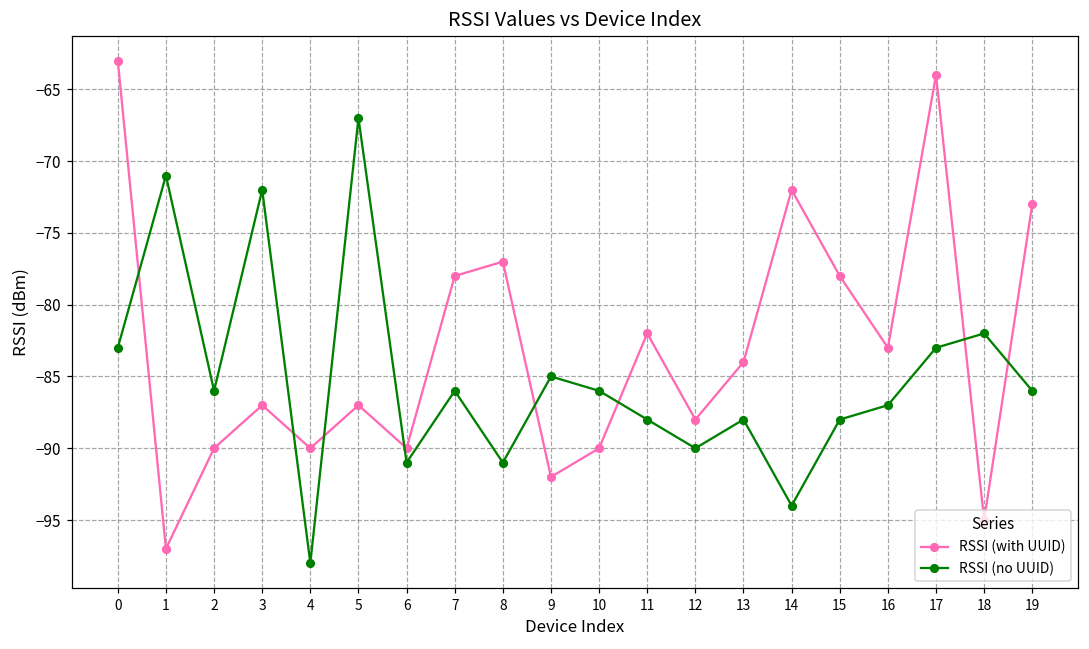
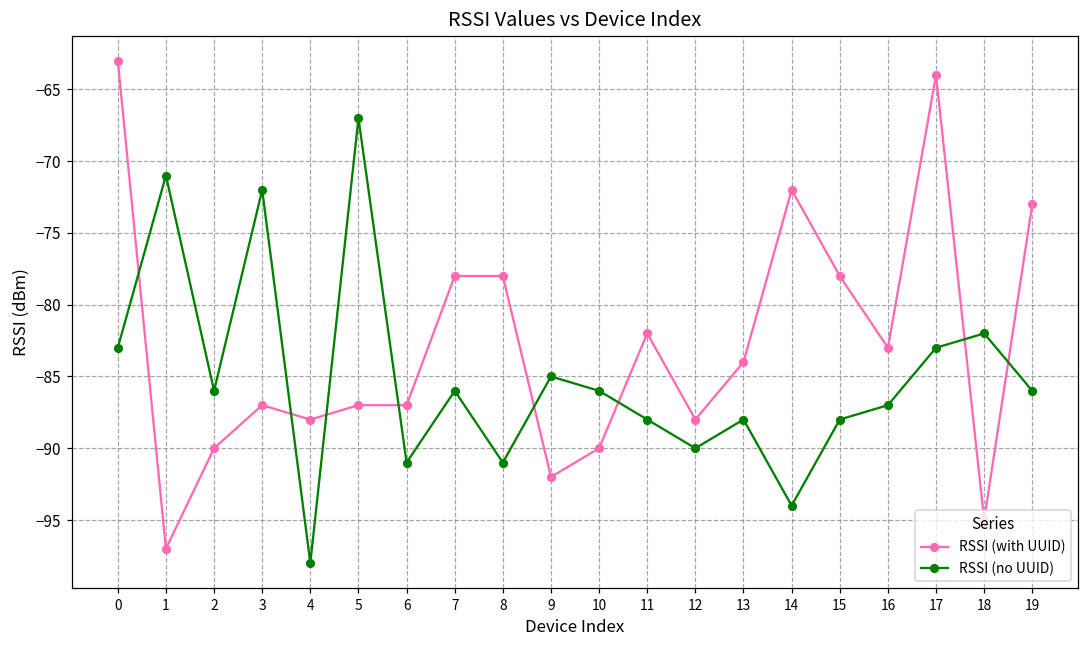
  {
    "RSSI (with UUID)": {
      "0": -63,
      "1": -97,
      "2": -90,
      "3": -87,
-     "4": -90,
+     "4": -88,
      "5": -87,
-     "6": -90,
+     "6": -87,
      "7": -78,
-     "8": -77,
+     "8": -78,
      "9": -92,
      "10": -90,
      "11": -82,
      "12": -88,
      "13": -84,
      "14": -72,
      "15": -78,
      "16": -83,
      "17": -64,
      "19": -73
    },
    "RSSI (no UUID)": {
      "0": -83,
      "1": -71,
      "2": -86,
      "3": -72,
      "4": -98,
      "5": -67,
      "6": -91,
      "7": -86,
      "8": -91,
      "9": -85,
      "10": -86,
      "11": -88,
      "12": -90,
      "13": -88,
      "14": -94,
      "15": -88,
      "16": -87,
      "17": -83,
      "18": -82,
      "19": -86
    }
  }
